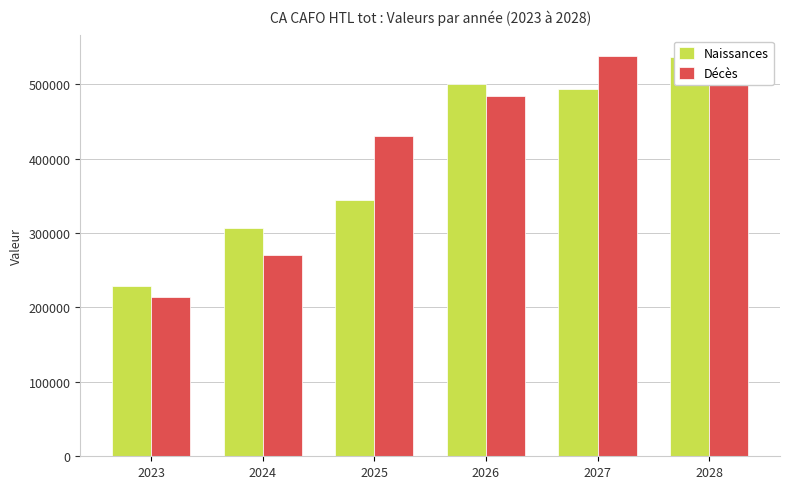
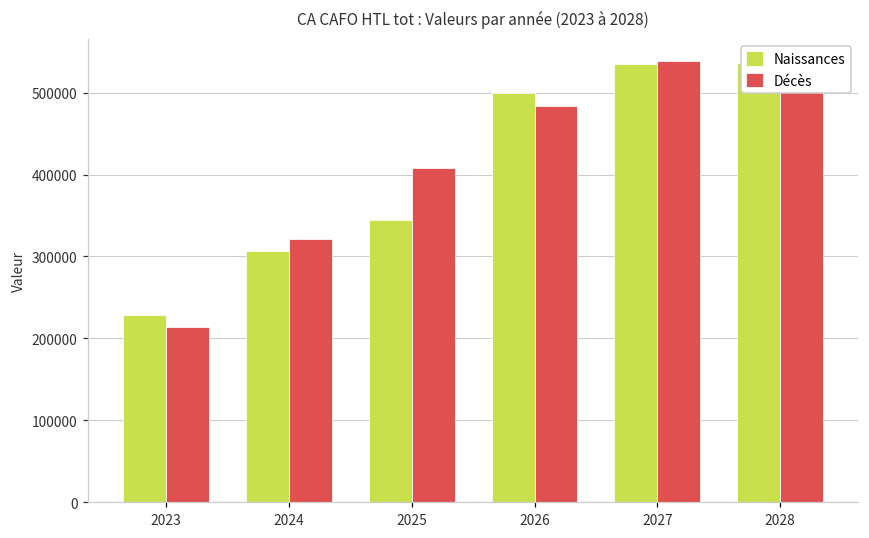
  {
    "Naissances": {
      "2023": 230000,
      "2024": 310000,
      "2025": 340000,
      "2026": 500000,
-     "2027": 490000
+     "2027": 540000
    },
    "Décès": {
      "2023": 210000,
-     "2024": 270000,
-     "2025": 430000,
+     "2024": 320000,
+     "2025": 410000,
      "2026": 480000,
      "2027": 540000
    }
  }
